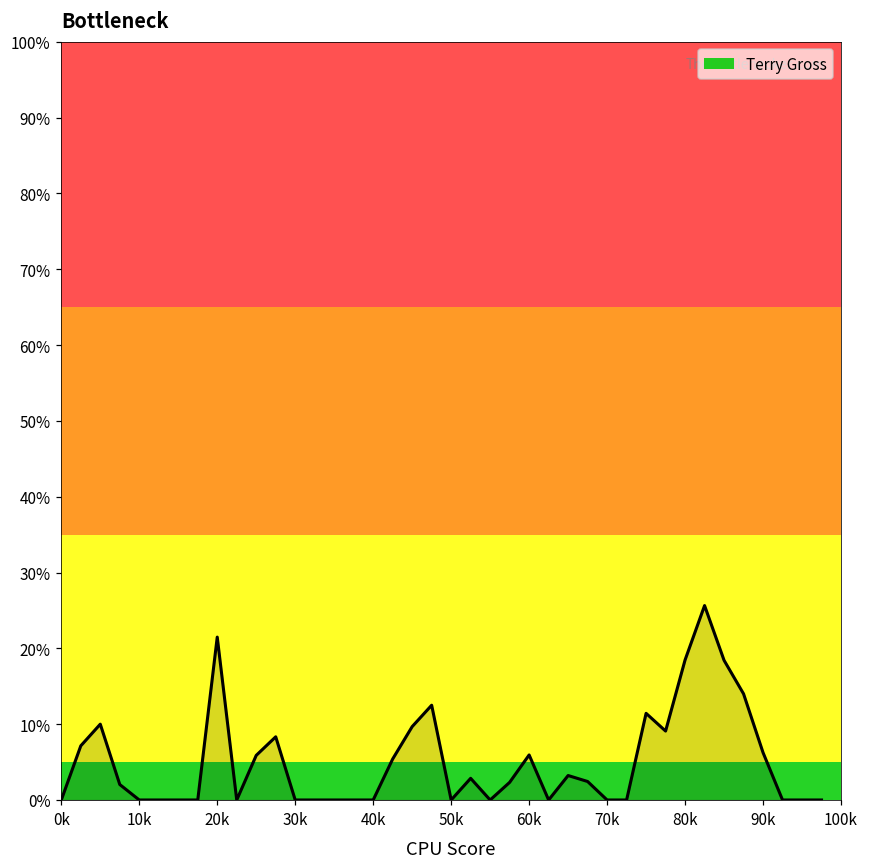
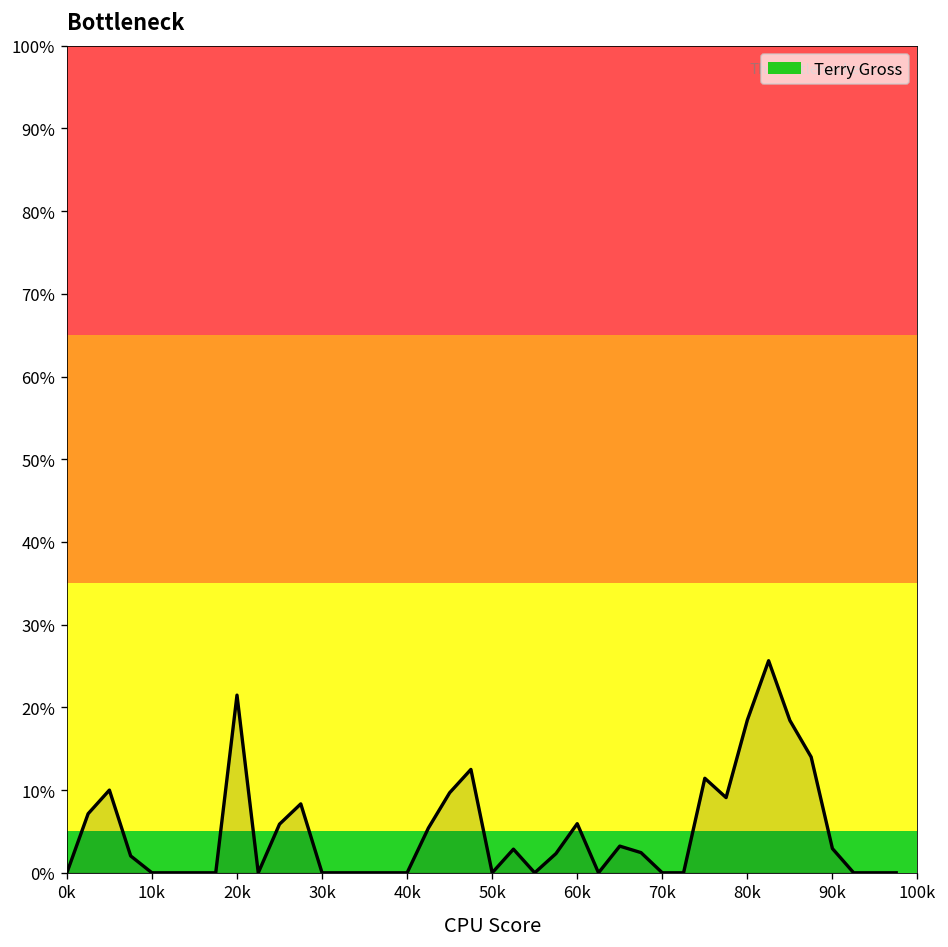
  {
    "0k": "0%",
    "10k": "0%",
    "20k": "21%",
    "30k": "0%",
    "40k": "0%",
    "50k": "0%",
    "60k": "6%",
    "70k": "0%",
    "80k": "18%",
-   "90k": "6%"
+   "90k": "3%"
  }
